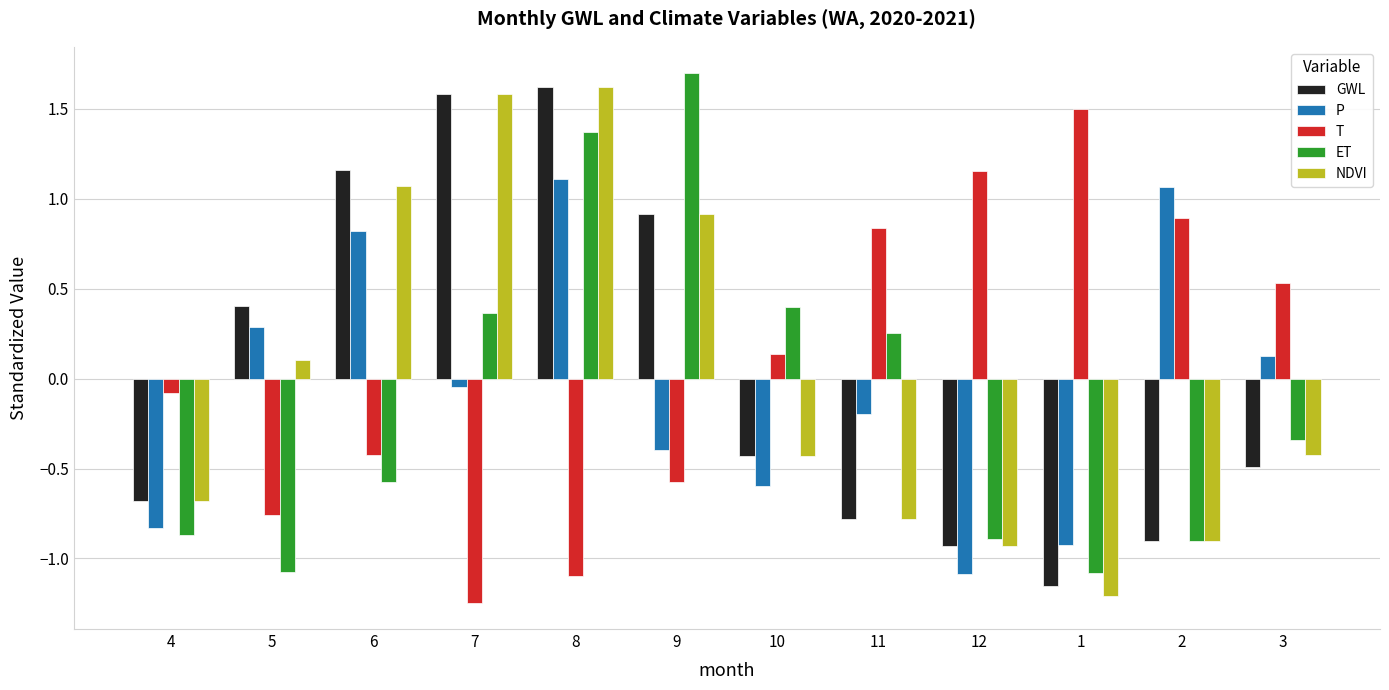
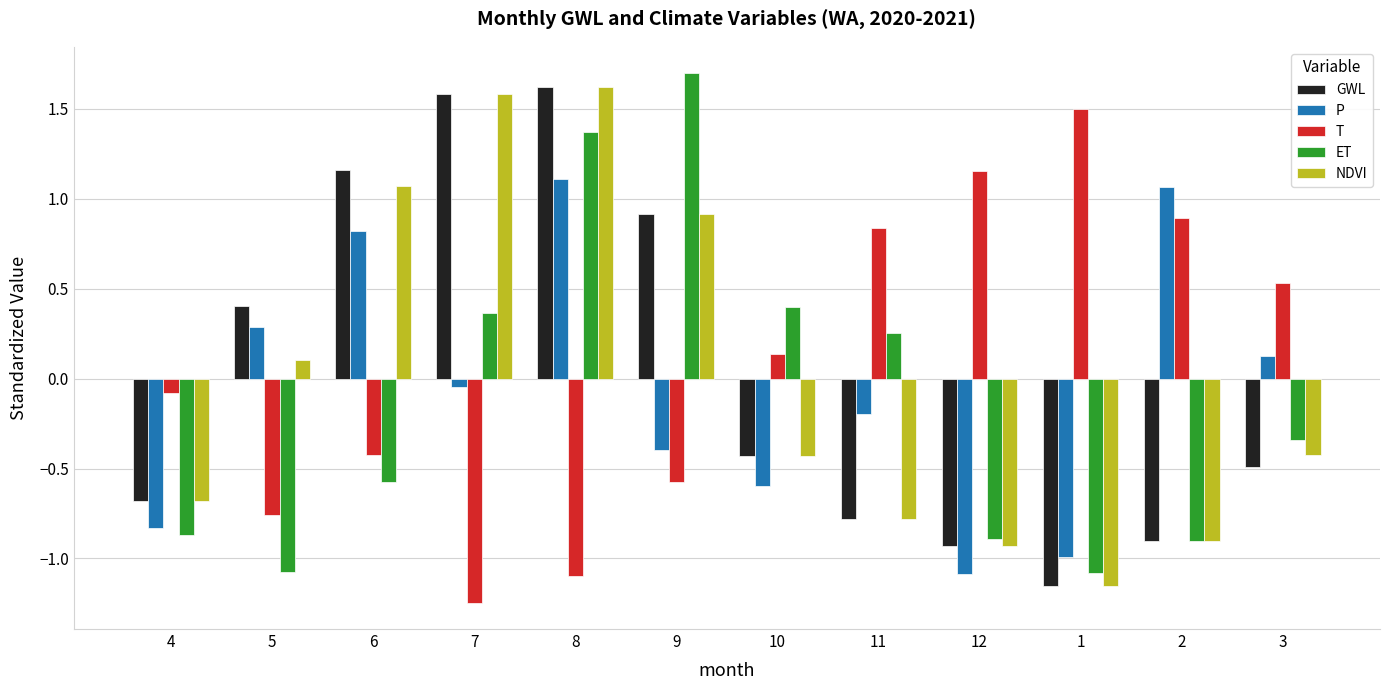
  {
    "GWL": {
      "4": -0.68,
      "5": 0.40,
      "6": 1.16,
      "7": 1.58,
      "8": 1.62,
      "9": 0.92,
      "10": -0.43,
      "11": -0.78,
      "12": -0.93,
      "1": -1.15,
      "2": -0.90,
      "3": -0.49
    },
    "P": {
      "4": -0.83,
      "5": 0.29,
      "6": 0.82,
      "7": -0.05,
      "8": 1.11,
      "9": -0.40,
      "10": -0.60,
      "11": -0.20,
      "12": -1.09,
-     "1": -0.93,
+     "1": -0.99,
      "2": 1.07,
      "3": 0.13
    },
    "T": {
      "4": -0.08,
      "5": -0.76,
      "6": -0.42,
      "7": -1.25,
      "8": -1.10,
      "9": -0.57,
      "10": 0.13,
      "11": 0.84,
      "12": 1.15,
      "1": 1.50,
      "2": 0.89,
      "3": 0.53
    },
    "ET": {
      "4": -0.87,
      "5": -1.07,
      "6": -0.58,
      "7": 0.37,
      "8": 1.37,
      "9": 1.70,
      "10": 0.40,
      "11": 0.25,
      "12": -0.89,
      "1": -1.08,
      "2": -0.90,
      "3": -0.34
    },
    "NDVI": {
      "4": -0.68,
      "5": 0.10,
      "6": 1.07,
      "7": 1.58,
      "8": 1.62,
      "9": 0.92,
      "10": -0.43,
      "11": -0.78,
      "12": -0.93,
-     "1": -1.21,
+     "1": -1.15,
      "2": -0.90,
      "3": -0.42
    }
  }
